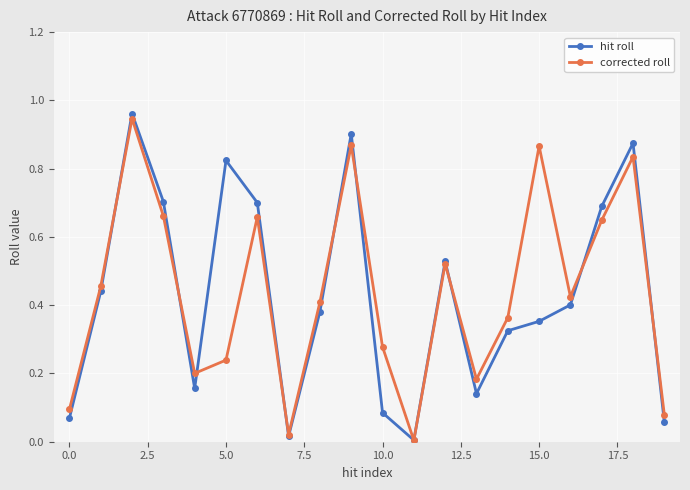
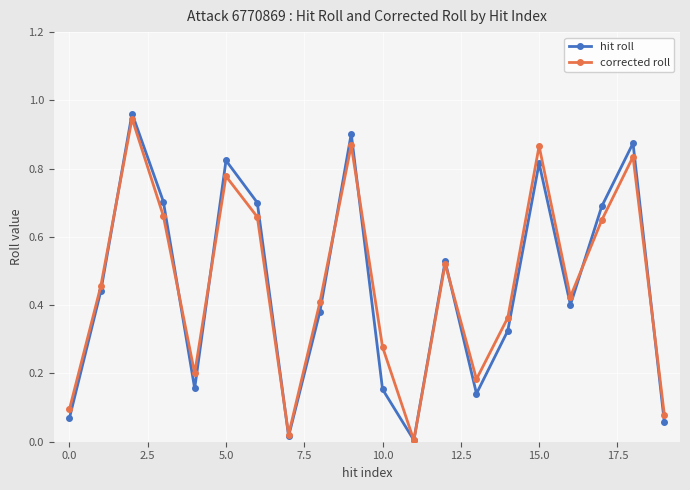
  {
    "hit roll": {
      "0.0": 0.07,
      "5.0": 0.82,
-     "10.0": 0.08,
-     "15.0": 0.35
+     "10.0": 0.15,
+     "15.0": 0.82
    },
    "corrected roll": {
      "0.0": 0.10,
-     "5.0": 0.24,
+     "5.0": 0.78,
      "10.0": 0.28,
      "15.0": 0.87
    }
  }
